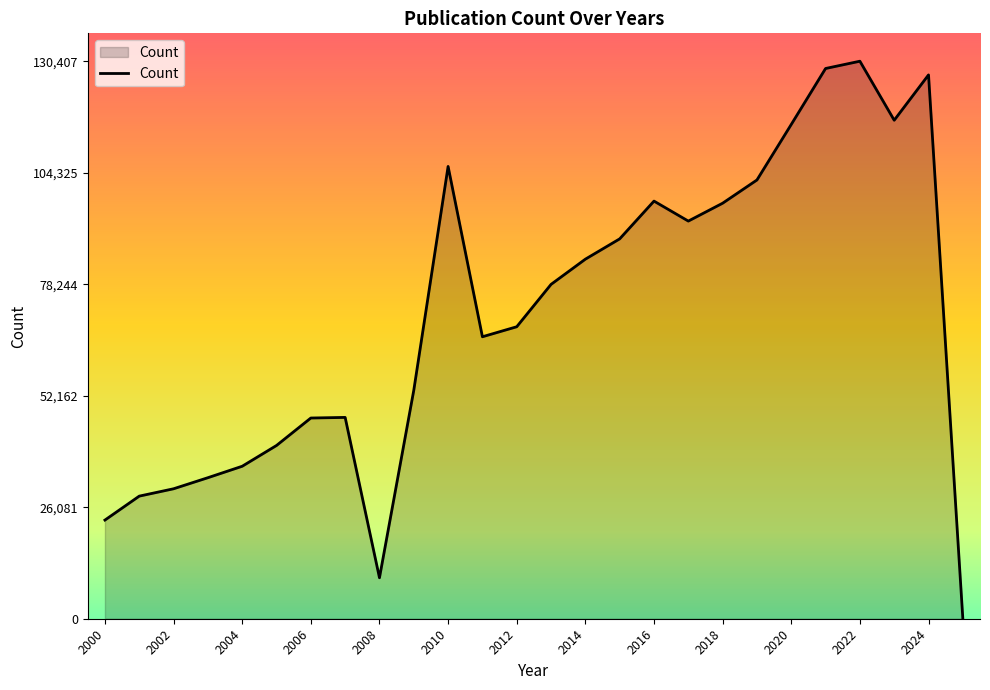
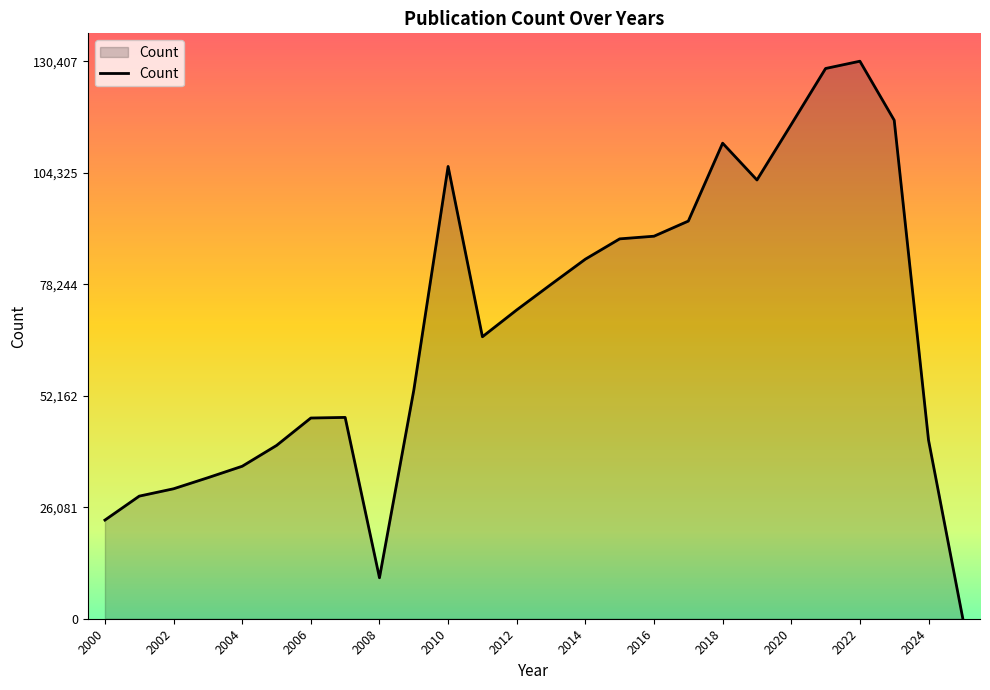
  {
    "2000": "23,000",
    "2002": "30,000",
    "2004": "36,000",
    "2006": "47,000",
    "2008": "10,000",
    "2010": "106,000",
-   "2012": "68,000",
+   "2012": "72,000",
    "2014": "84,000",
-   "2016": "98,000",
-   "2018": "97,000",
+   "2016": "89,000",
+   "2018": "111,000",
    "2020": "116,000",
    "2022": "130,000",
-   "2024": "127,000"
+   "2024": "42,000"
  }
